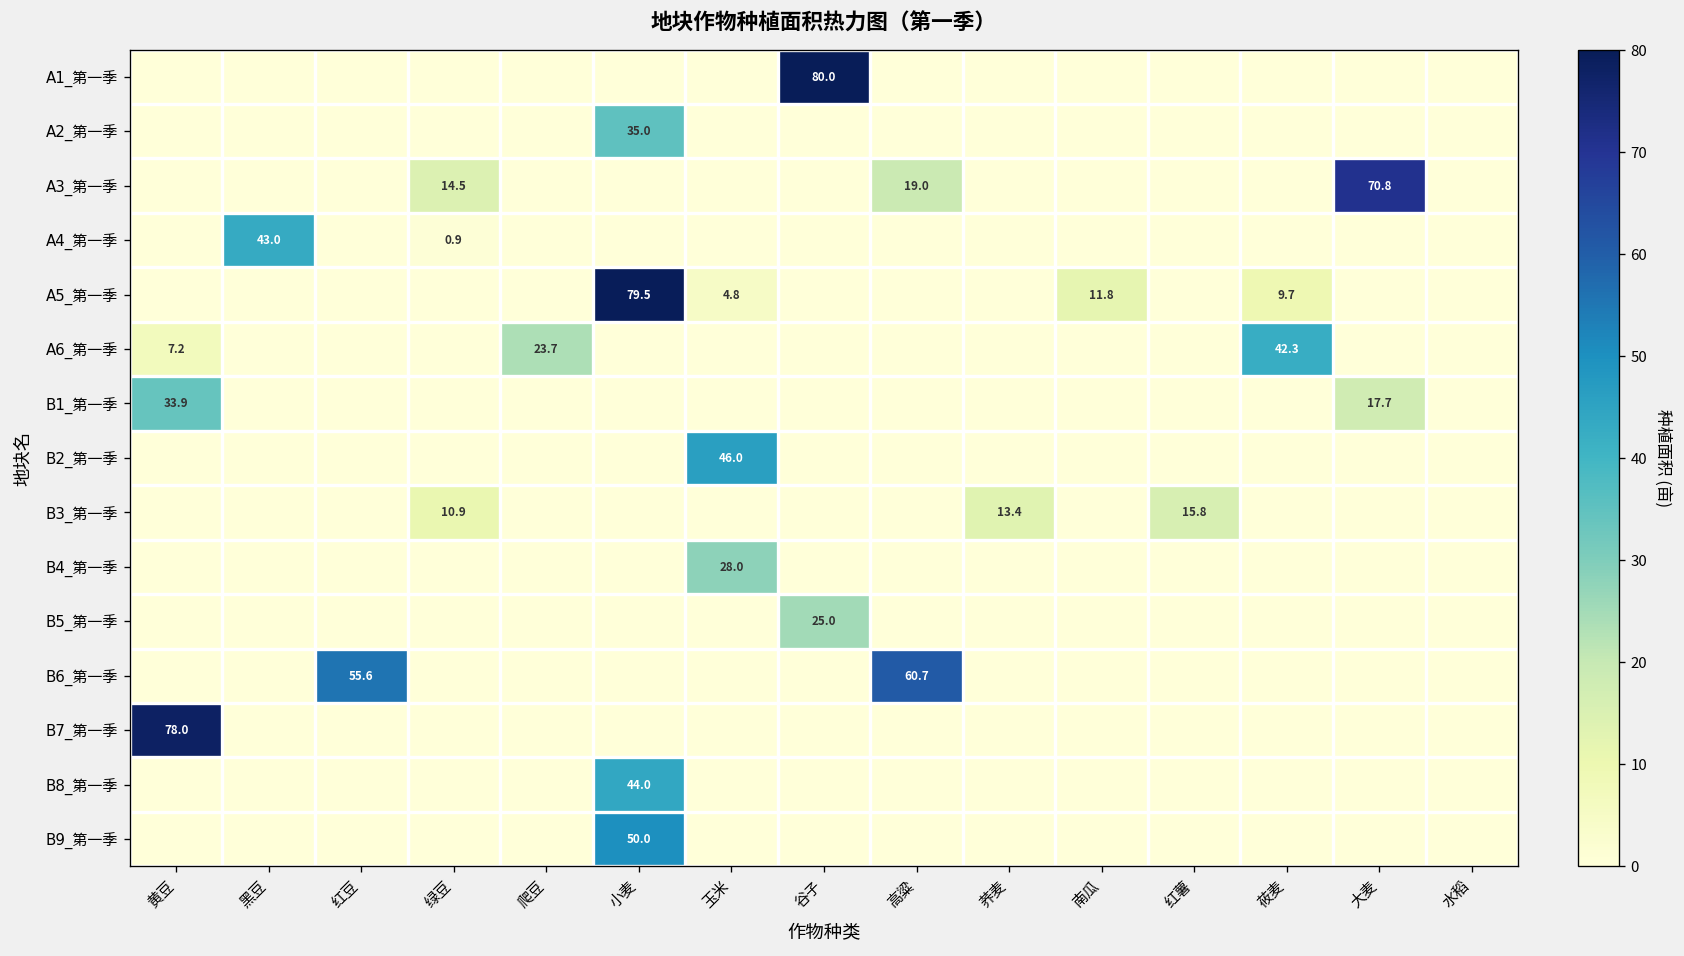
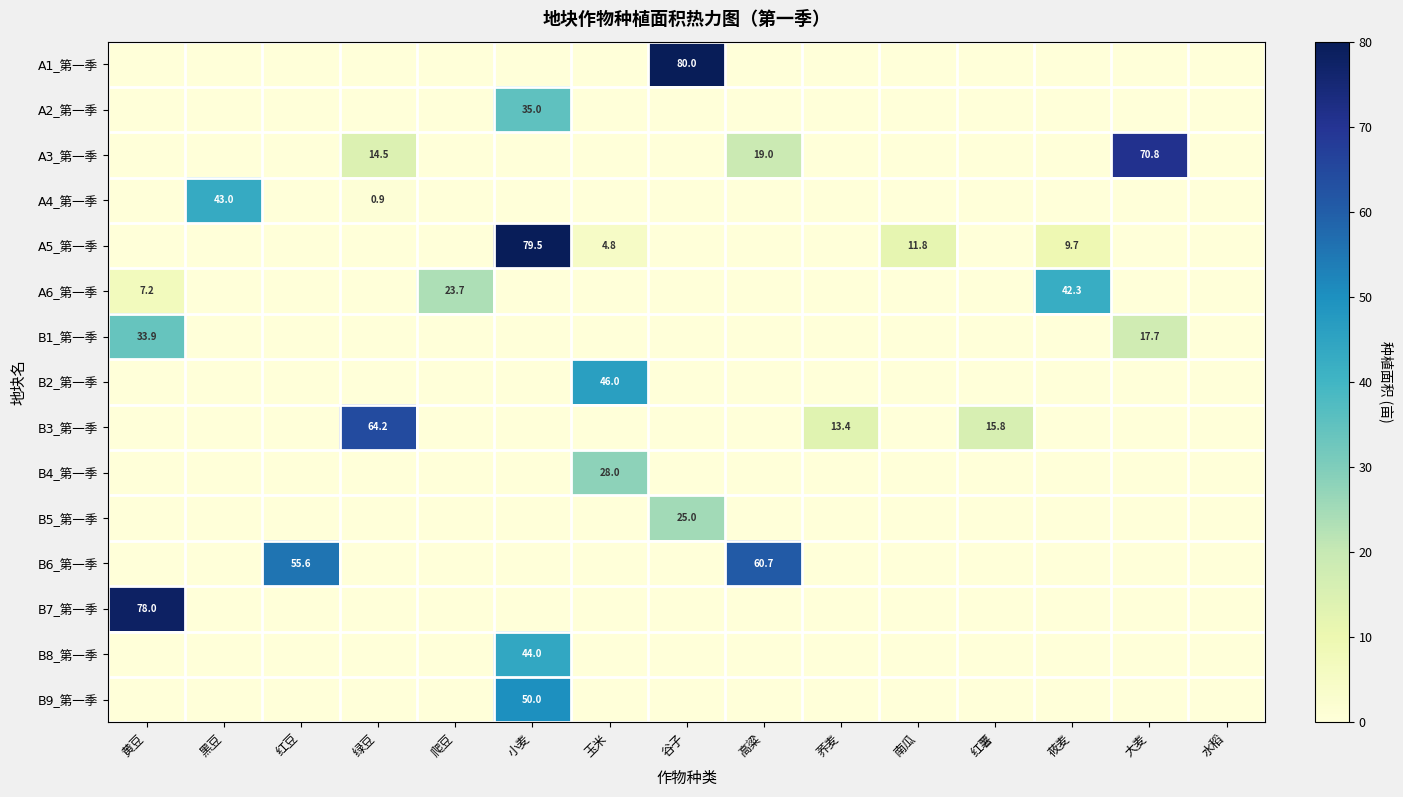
  {
    "A1_第一季": {
      "谷子": 80.0
    },
    "A2_第一季": {
      "小麦": 35.0
    },
    "A3_第一季": {
      "绿豆": 14.5,
      "高粱": 19.0,
      "大麦": 70.8
    },
    "A4_第一季": {
      "黑豆": 43.0,
      "绿豆": 0.9
    },
    "A5_第一季": {
      "小麦": 79.5,
      "玉米": 4.8,
      "南瓜": 11.8,
      "莜麦": 9.7
    },
    "A6_第一季": {
      "黄豆": 7.2,
      "爬豆": 23.7,
      "莜麦": 42.3
    },
    "B1_第一季": {
      "黄豆": 33.9,
      "大麦": 17.7
    },
    "B2_第一季": {
      "玉米": 46.0
    },
    "B3_第一季": {
-     "绿豆": 10.9,
+     "绿豆": 64.2,
      "荞麦": 13.4,
      "红薯": 15.8
    },
    "B4_第一季": {
      "玉米": 28.0
    },
    "B5_第一季": {
      "谷子": 25.0
    },
    "B6_第一季": {
      "红豆": 55.6,
      "高粱": 60.7
    },
    "B7_第一季": {
      "黄豆": 78.0
    },
    "B8_第一季": {
      "小麦": 44.0
    },
    "B9_第一季": {
      "小麦": 50.0
    }
  }
